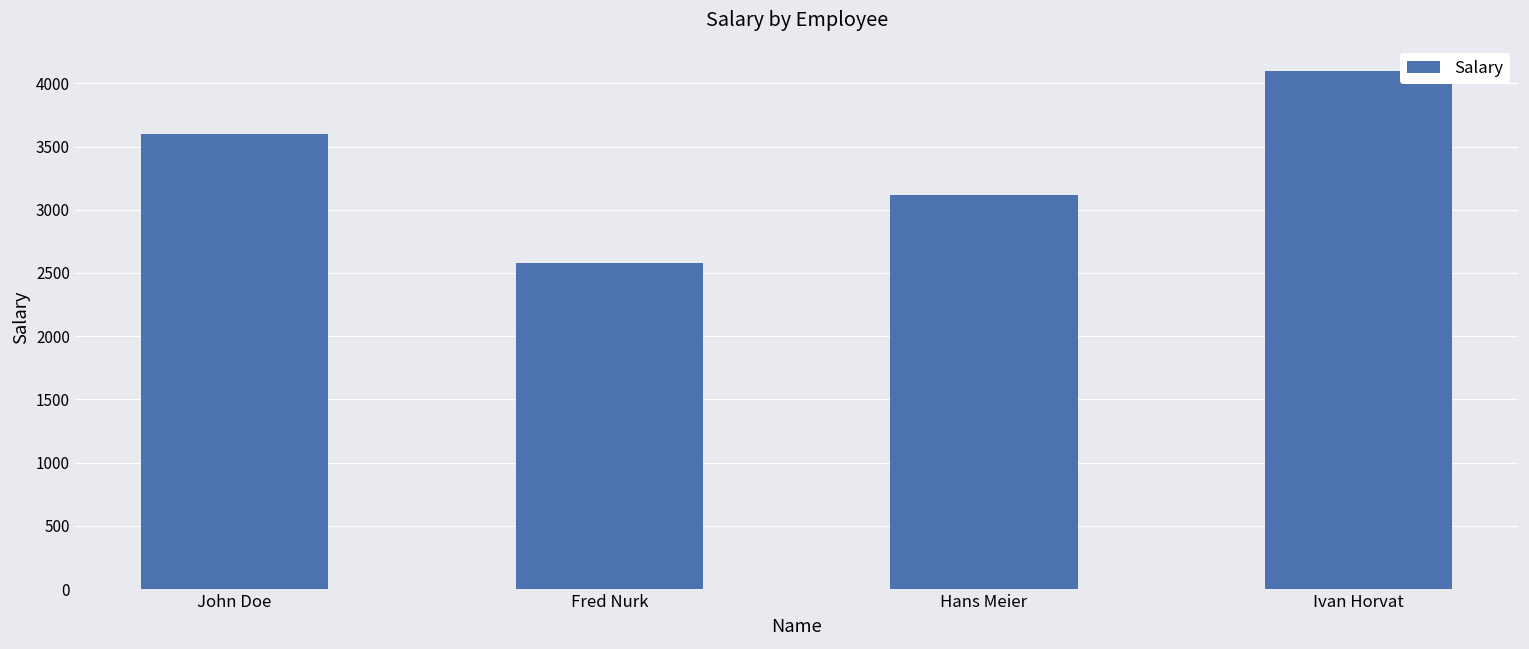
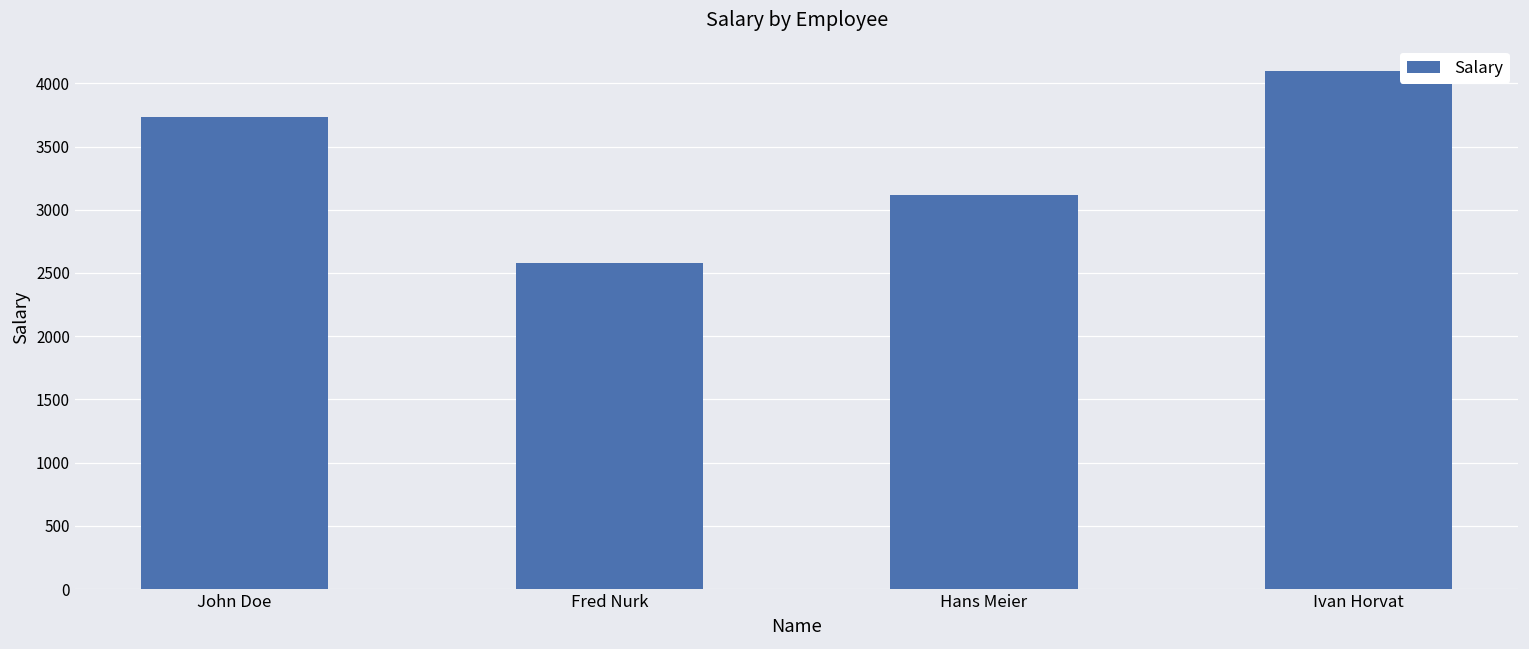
  {
-   "John Doe": 3600,
+   "John Doe": 3730,
    "Fred Nurk": 2580,
    "Hans Meier": 3120,
    "Ivan Horvat": 4100
  }
